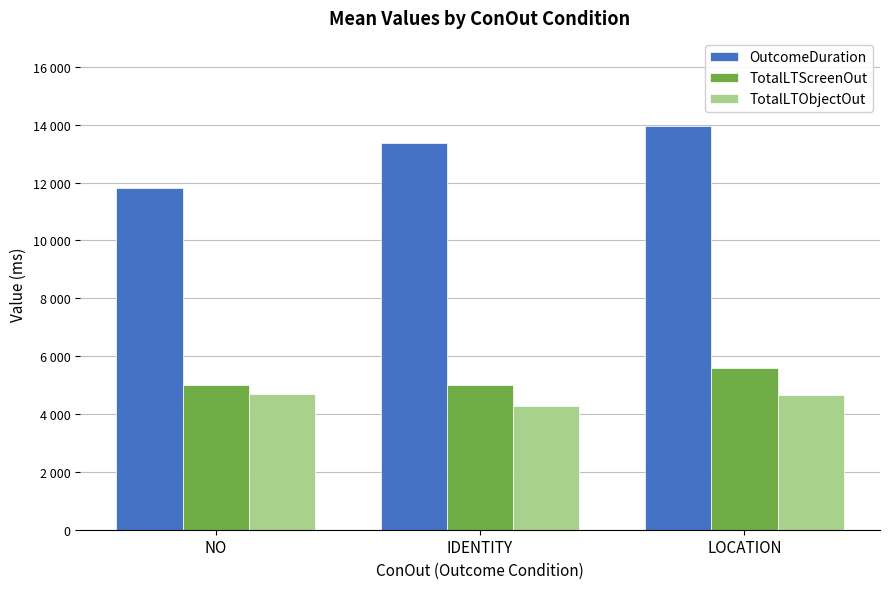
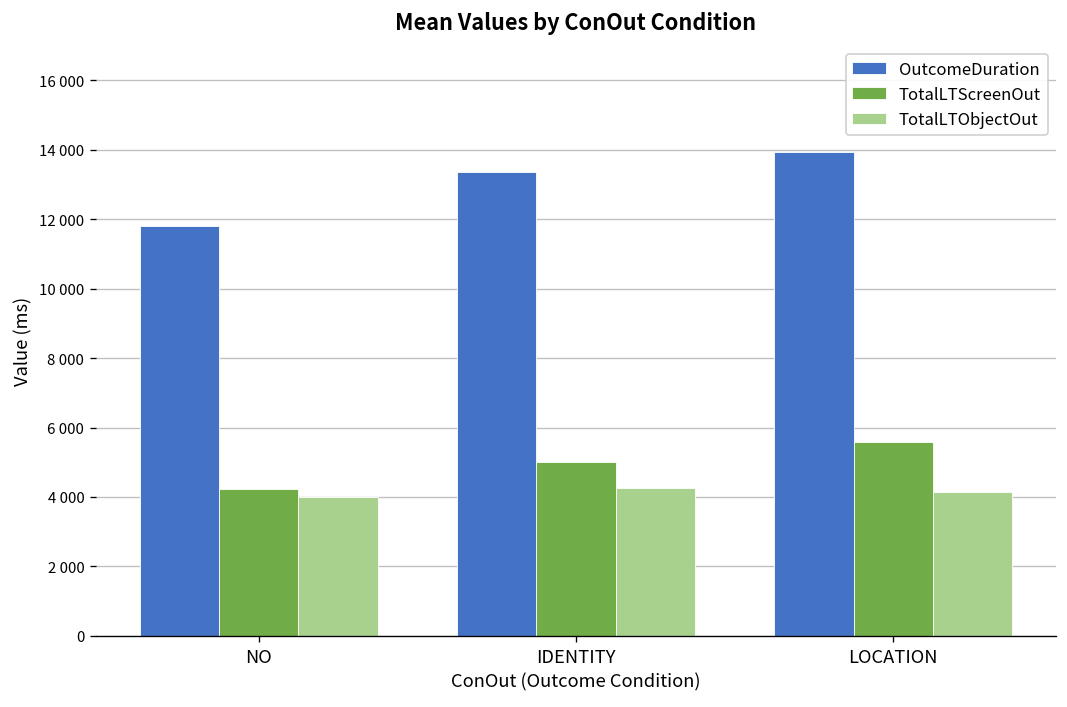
  {
    "OutcomeDuration": {
      "NO": 11800,
      "IDENTITY": 13400,
      "LOCATION": 13900
    },
    "TotalLTScreenOut": {
-     "NO": 5000,
+     "NO": 4200,
      "IDENTITY": 5000,
      "LOCATION": 5600
    },
    "TotalLTObjectOut": {
-     "NO": 4700,
+     "NO": 4000,
      "IDENTITY": 4300,
-     "LOCATION": 4600
+     "LOCATION": 4200
    }
  }
